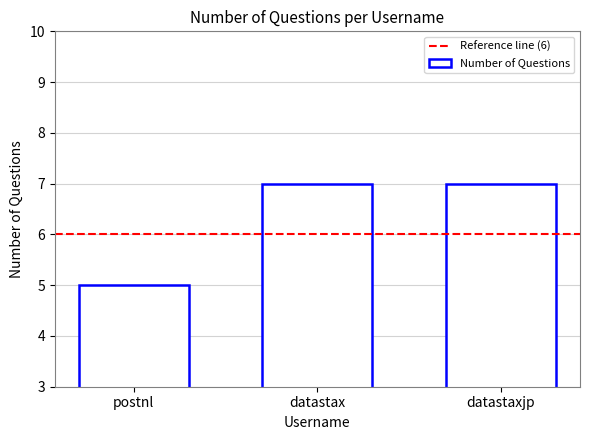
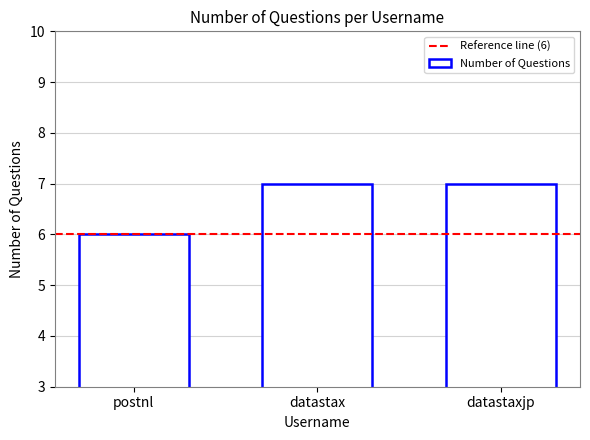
  {
-   "postnl": 5,
+   "postnl": 6,
    "datastax": 7,
    "datastaxjp": 7
  }
